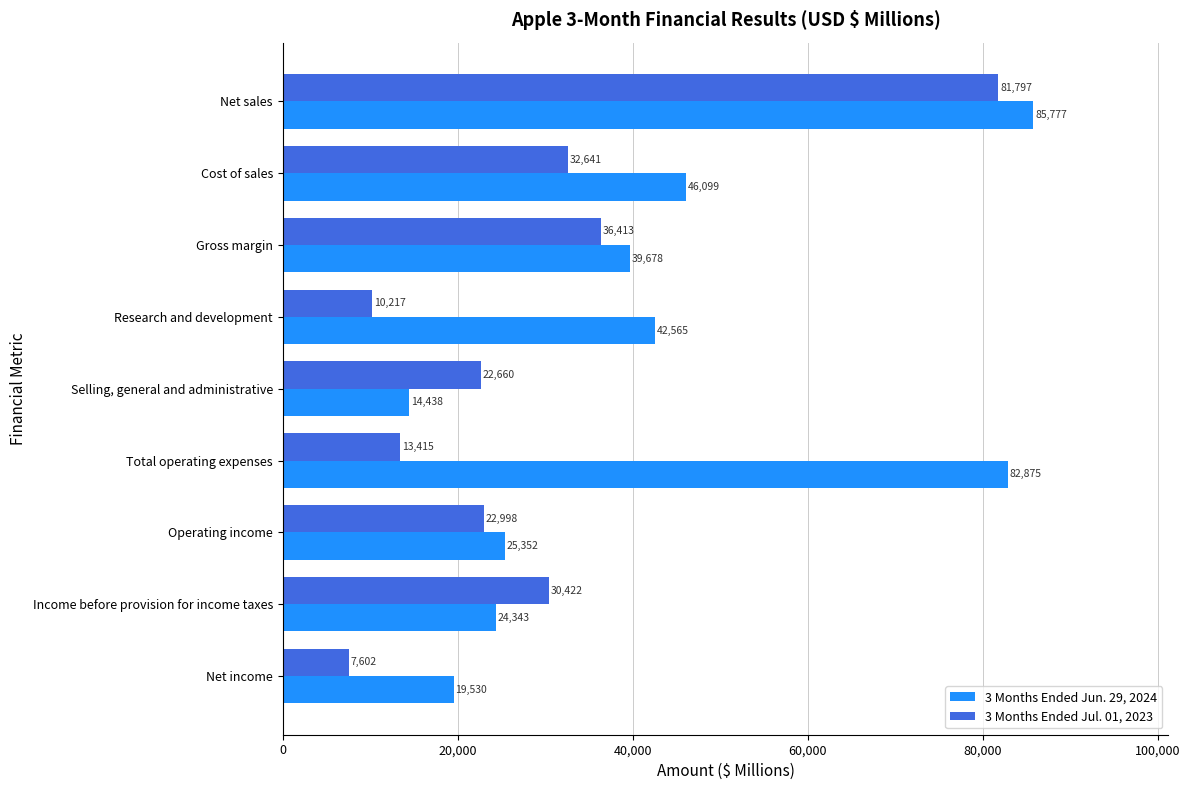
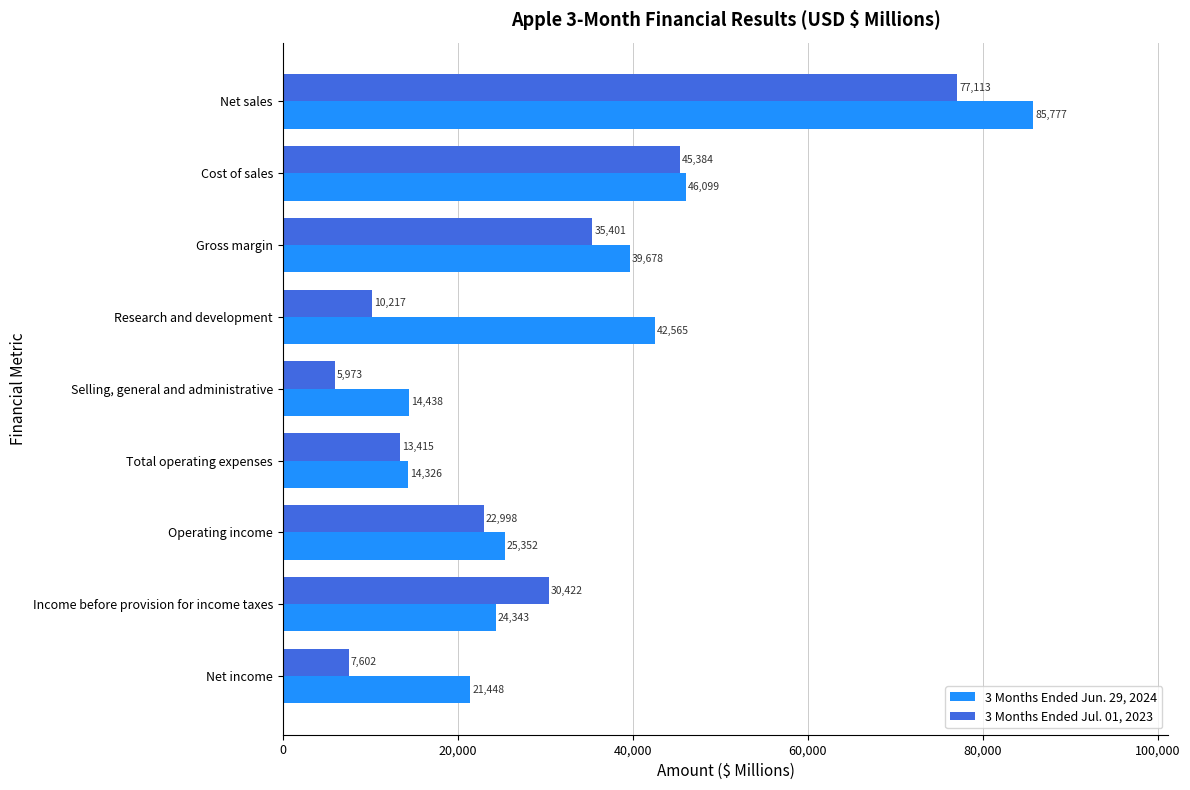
  {
    "3 Months Ended Jun. 29, 2024": {
      "Net sales": "85,777",
      "Cost of sales": "46,099",
      "Gross margin": "39,678",
      "Research and development": "42,565",
      "Selling, general and administrative": "14,438",
-     "Total operating expenses": "82,875",
+     "Total operating expenses": "14,326",
      "Operating income": "25,352",
      "Income before provision for income taxes": "24,343",
-     "Net income": "19,530"
+     "Net income": "21,448"
    },
    "3 Months Ended Jul. 01, 2023": {
-     "Net sales": "81,797",
-     "Cost of sales": "32,641",
-     "Gross margin": "36,413",
+     "Net sales": "77,113",
+     "Cost of sales": "45,384",
+     "Gross margin": "35,401",
      "Research and development": "10,217",
-     "Selling, general and administrative": "22,660",
+     "Selling, general and administrative": "5,973",
      "Total operating expenses": "13,415",
      "Operating income": "22,998",
      "Income before provision for income taxes": "30,422",
      "Net income": "7,602"
    }
  }
